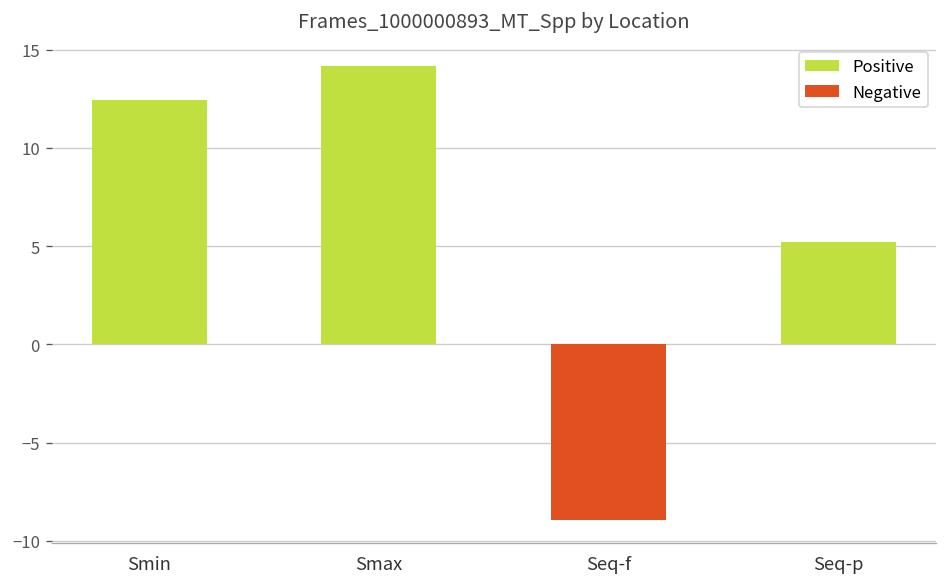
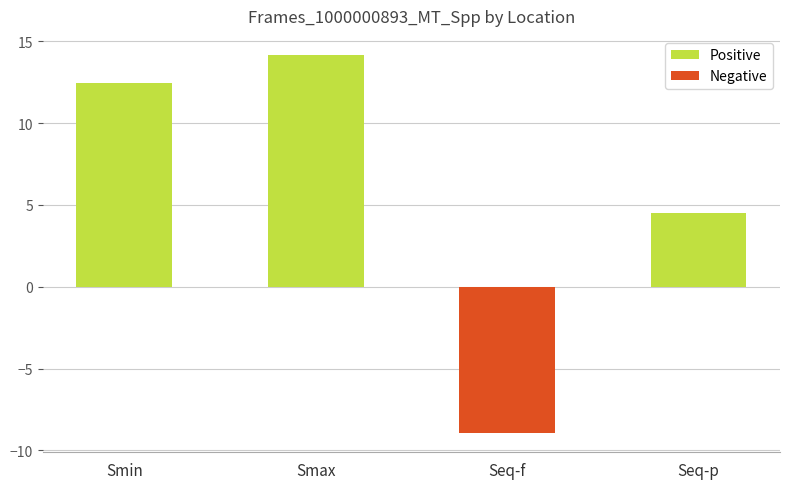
  {
    "Smin": 12.5,
    "Smax": 14.2,
    "Seq-f": -9.0,
-   "Seq-p": 5.2
+   "Seq-p": 4.5
  }
